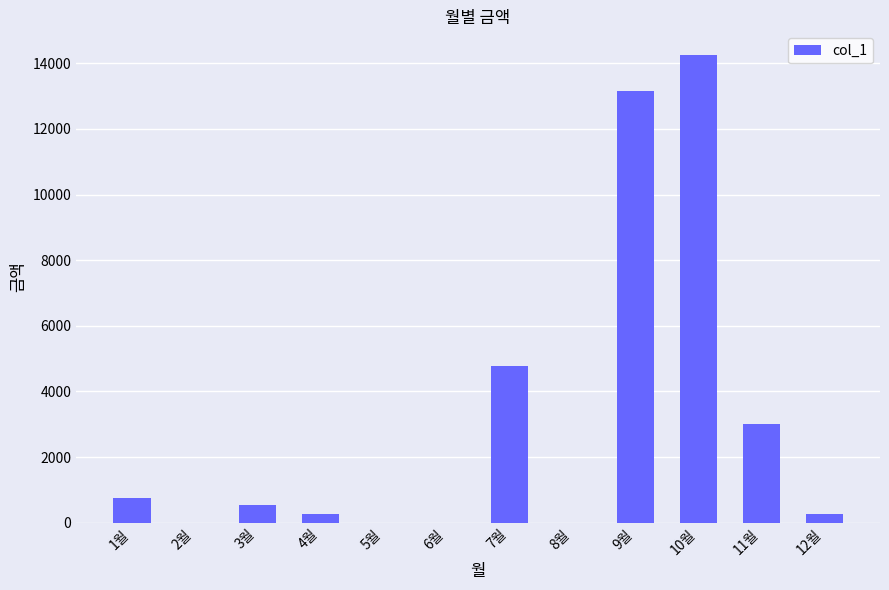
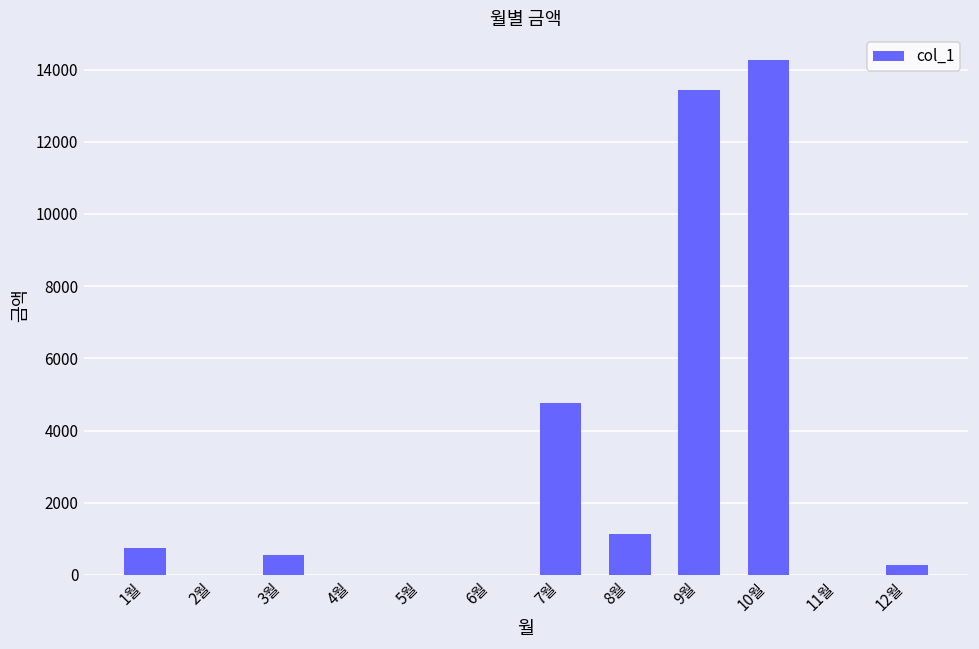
  {
    "1월": 700,
    "2월": 0,
    "3월": 500,
-   "4월": 300,
+   "4월": 0,
    "5월": 0,
    "6월": 0,
    "7월": 4800,
-   "8월": 0,
-   "9월": 13200,
+   "8월": 1100,
+   "9월": 13400,
    "10월": 14300,
-   "11월": 3000,
+   "11월": 0,
    "12월": 300
  }
